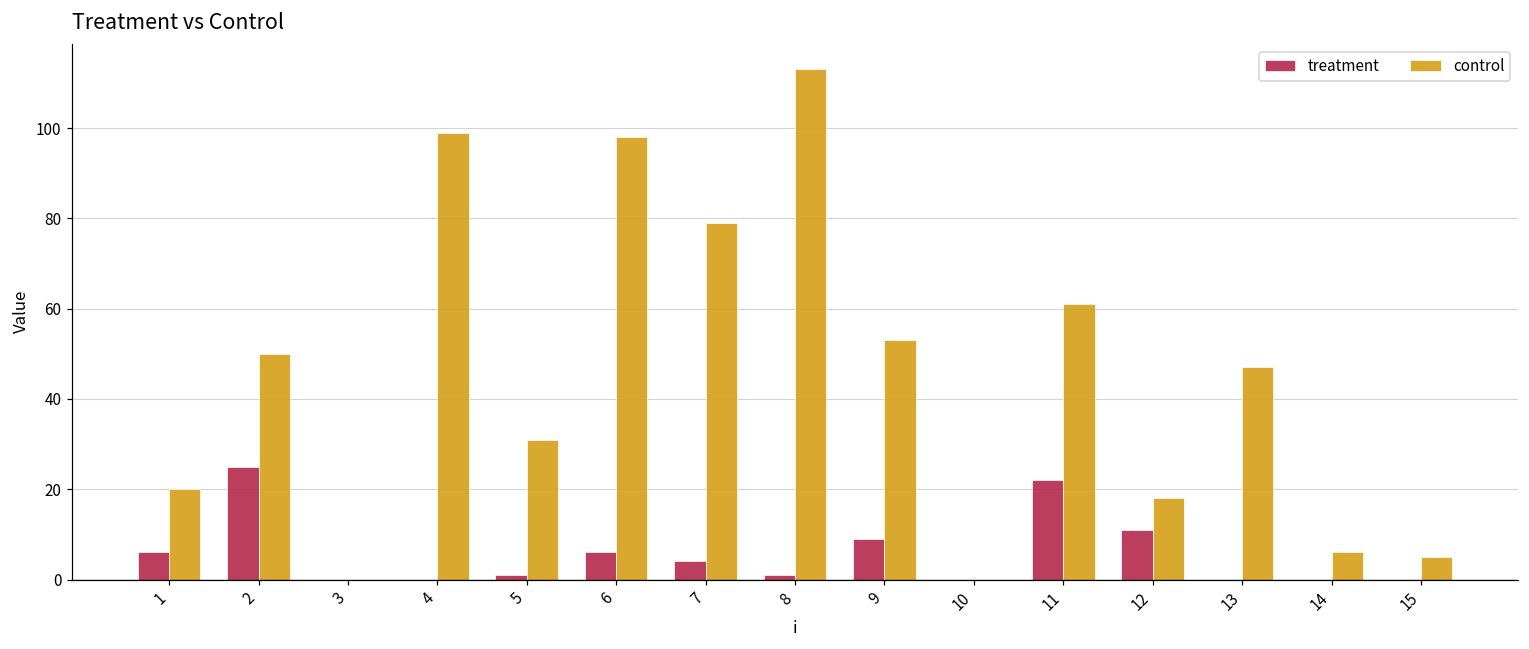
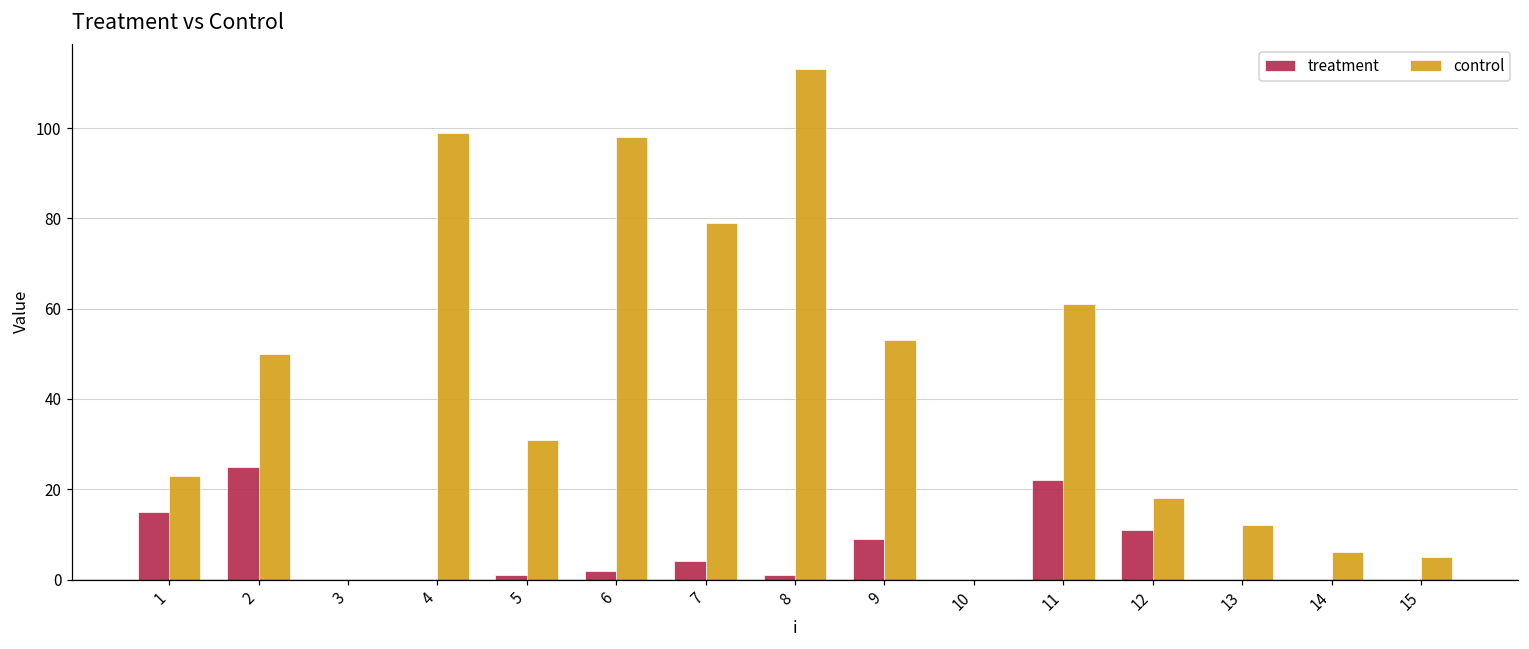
  {
    "treatment": {
-     "1": 6,
+     "1": 15,
      "2": 25,
      "3": 0,
      "4": 0,
      "5": 1,
-     "6": 6,
+     "6": 2,
      "7": 4,
      "8": 1,
      "9": 9,
      "10": 0,
      "11": 22,
      "12": 11,
      "13": 0,
      "14": 0,
      "15": 0
    },
    "control": {
-     "1": 20,
+     "1": 23,
      "2": 50,
      "3": 0,
      "4": 99,
      "5": 31,
      "6": 98,
      "7": 79,
      "8": 113,
      "9": 53,
      "10": 0,
      "11": 61,
      "12": 18,
-     "13": 47,
+     "13": 12,
      "14": 6,
      "15": 5
    }
  }
